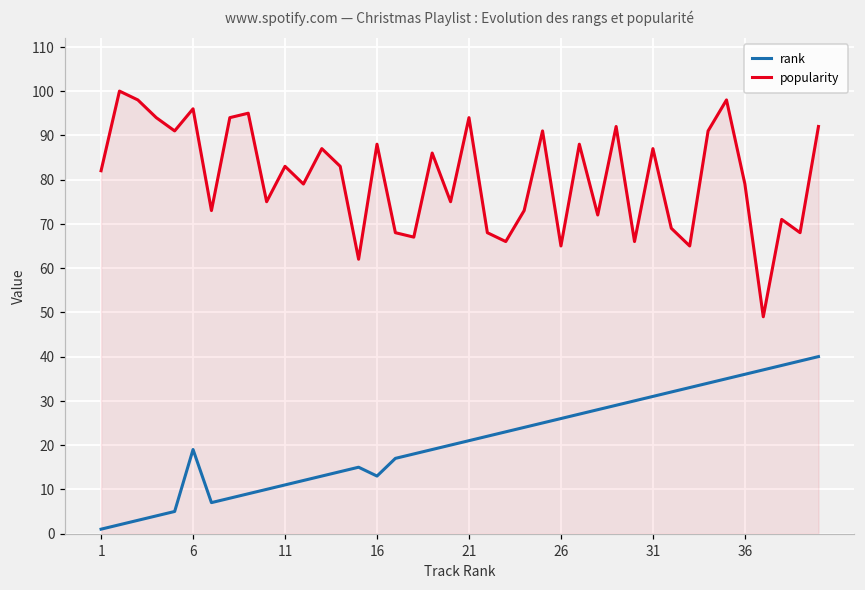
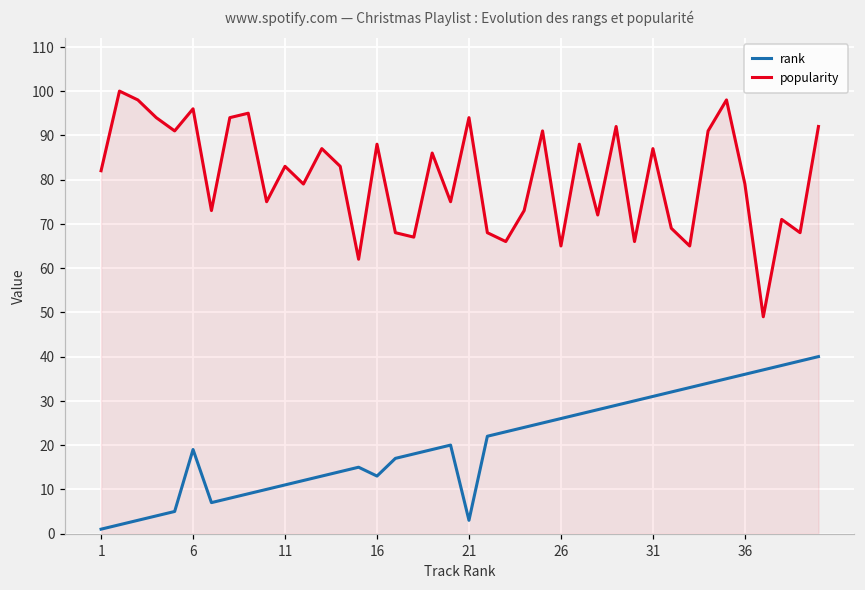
  {
    "rank": {
      "1": 1,
      "6": 19,
      "11": 11,
      "16": 13,
-     "21": 21,
+     "21": 3,
      "26": 26,
      "31": 31,
      "36": 36
    },
    "popularity": {
      "1": 82,
      "6": 96,
      "11": 83,
      "16": 88,
      "21": 94,
      "26": 65,
      "31": 87,
      "36": 79
    }
  }
